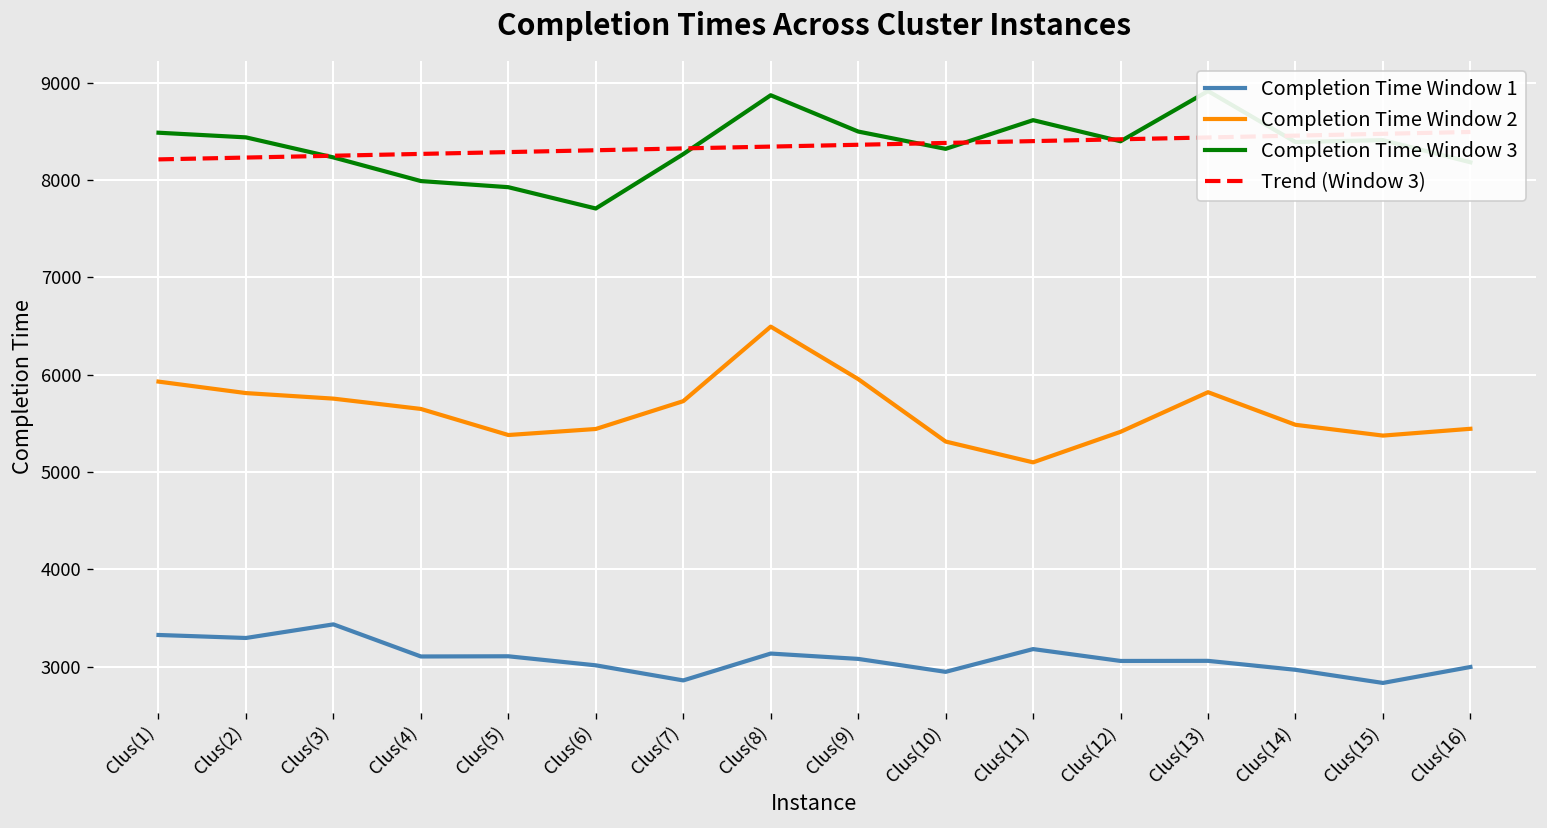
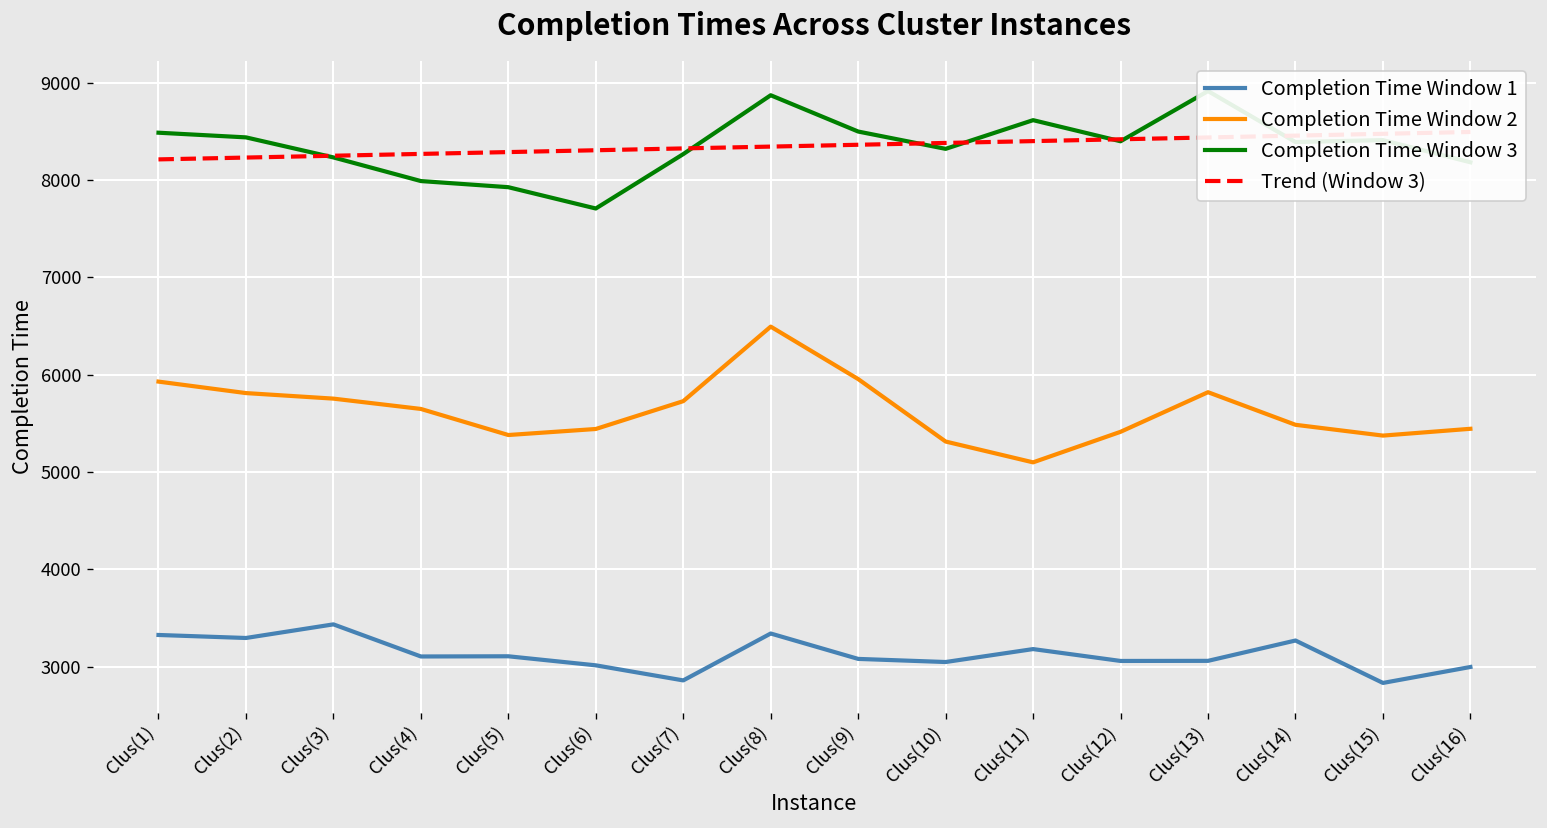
  {
    "Completion Time Window 1": {
      "Clus(1)": 3300,
      "Clus(2)": 3300,
      "Clus(3)": 3400,
      "Clus(4)": 3100,
      "Clus(5)": 3100,
      "Clus(6)": 3000,
      "Clus(7)": 2900,
-     "Clus(8)": 3100,
+     "Clus(8)": 3300,
      "Clus(9)": 3100,
-     "Clus(10)": 2900,
+     "Clus(10)": 3000,
      "Clus(11)": 3200,
      "Clus(12)": 3100,
      "Clus(13)": 3100,
-     "Clus(14)": 3000,
+     "Clus(14)": 3300,
      "Clus(15)": 2800,
      "Clus(16)": 3000
    },
    "Completion Time Window 2": {
      "Clus(1)": 5900,
      "Clus(2)": 5800,
      "Clus(3)": 5800,
      "Clus(4)": 5600,
      "Clus(5)": 5400,
      "Clus(6)": 5400,
      "Clus(7)": 5700,
      "Clus(8)": 6500,
      "Clus(9)": 6000,
      "Clus(10)": 5300,
      "Clus(11)": 5100,
      "Clus(12)": 5400,
      "Clus(13)": 5800,
      "Clus(14)": 5500,
      "Clus(15)": 5400,
      "Clus(16)": 5400
    },
    "Completion Time Window 3": {
      "Clus(1)": 8500,
      "Clus(2)": 8400,
      "Clus(4)": 8000,
      "Clus(5)": 7900,
      "Clus(6)": 7700,
      "Clus(7)": 8300,
      "Clus(8)": 8900,
      "Clus(9)": 8500,
      "Clus(10)": 8300,
      "Clus(11)": 8600
    },
    "Trend (Window 3)": {
      "Clus(1)": 8200,
      "Clus(2)": 8200,
      "Clus(4)": 8300,
      "Clus(5)": 8300,
      "Clus(6)": 8300,
      "Clus(7)": 8300,
      "Clus(8)": 8300,
      "Clus(9)": 8400,
      "Clus(10)": 8400,
      "Clus(11)": 8400
    }
  }
